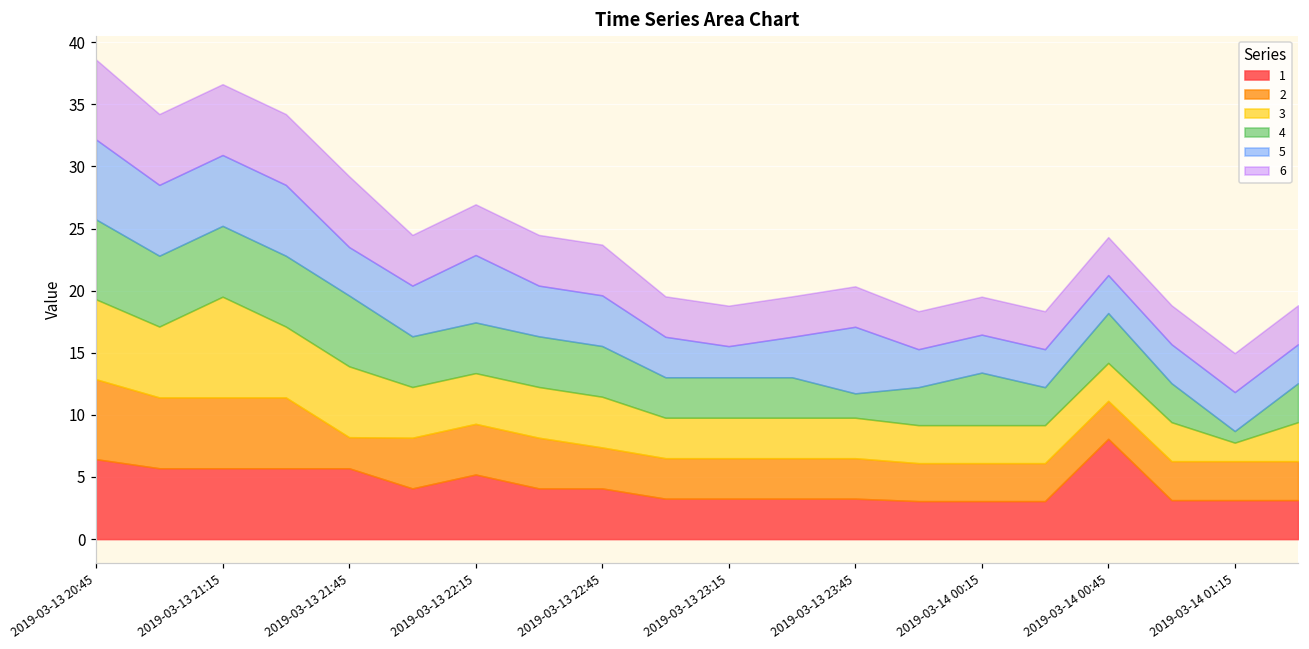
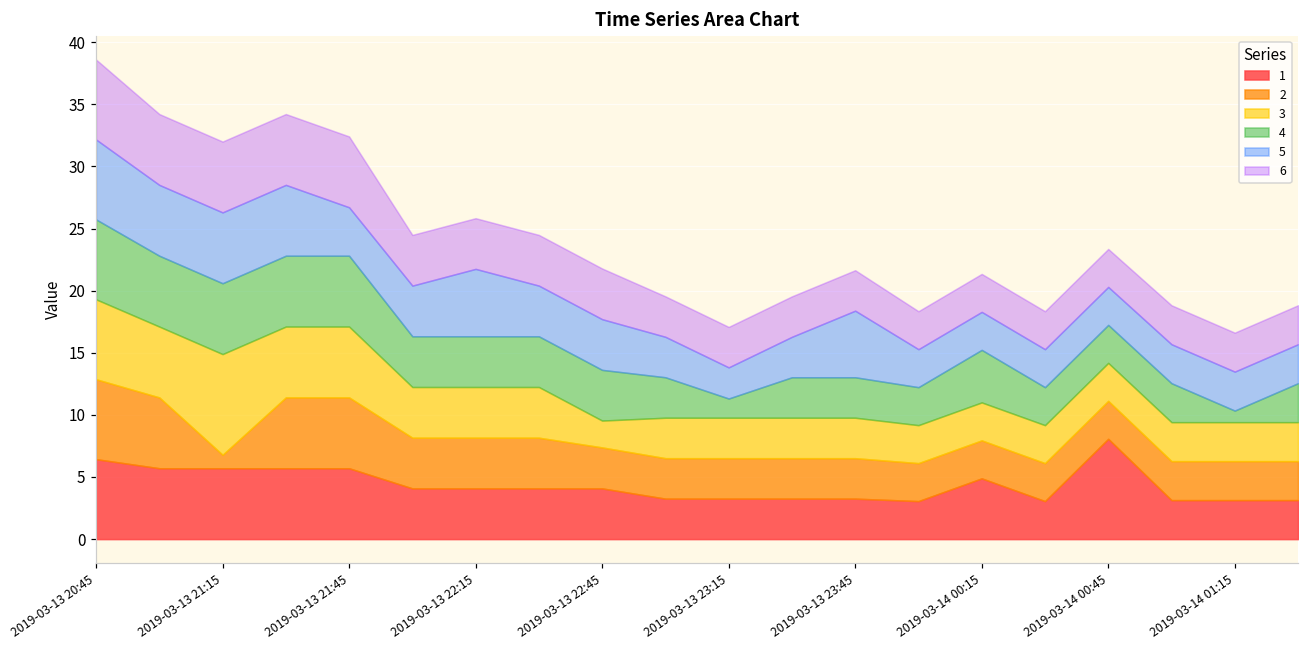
  {
    "1": {
      "2019-03-13 20:45": 6.4,
      "2019-03-13 21:15": 5.7,
      "2019-03-13 21:45": 5.7,
-     "2019-03-13 22:15": 5.2,
+     "2019-03-13 22:15": 4.1,
      "2019-03-13 22:45": 4.1,
      "2019-03-13 23:15": 3.3,
      "2019-03-13 23:45": 3.3,
-     "2019-03-14 00:15": 3.1,
+     "2019-03-14 00:15": 4.9,
      "2019-03-14 00:45": 8.1,
      "2019-03-14 01:15": 3.1
    },
    "2": {
      "2019-03-13 20:45": 6.4,
-     "2019-03-13 21:15": 5.7,
-     "2019-03-13 21:45": 2.5,
+     "2019-03-13 21:15": 1.1,
+     "2019-03-13 21:45": 5.7,
      "2019-03-13 22:15": 4.1,
      "2019-03-13 22:45": 3.3,
      "2019-03-13 23:15": 3.3,
      "2019-03-13 23:45": 3.3,
      "2019-03-14 00:15": 3.1,
      "2019-03-14 00:45": 3.1,
      "2019-03-14 01:15": 3.1
    },
    "3": {
      "2019-03-13 20:45": 6.4,
      "2019-03-13 21:15": 8.1,
      "2019-03-13 21:45": 5.7,
      "2019-03-13 22:15": 4.1,
-     "2019-03-13 22:45": 4.1,
+     "2019-03-13 22:45": 2.2,
      "2019-03-13 23:15": 3.3,
      "2019-03-13 23:45": 3.3,
      "2019-03-14 00:15": 3.1,
      "2019-03-14 00:45": 3.1,
-     "2019-03-14 01:15": 1.5
+     "2019-03-14 01:15": 3.1
    },
    "4": {
      "2019-03-13 20:45": 6.4,
      "2019-03-13 21:15": 5.7,
      "2019-03-13 21:45": 5.7,
      "2019-03-13 22:15": 4.1,
      "2019-03-13 22:45": 4.1,
-     "2019-03-13 23:15": 3.3,
-     "2019-03-13 23:45": 2.0,
+     "2019-03-13 23:15": 1.5,
+     "2019-03-13 23:45": 3.3,
      "2019-03-14 00:15": 4.2,
-     "2019-03-14 00:45": 4.0,
+     "2019-03-14 00:45": 3.1,
      "2019-03-14 01:15": 0.9
    },
    "5": {
      "2019-03-13 20:45": 6.4,
      "2019-03-13 21:15": 5.7,
      "2019-03-13 21:45": 3.9,
      "2019-03-13 22:15": 5.4,
      "2019-03-13 22:45": 4.1,
      "2019-03-13 23:15": 2.5,
      "2019-03-13 23:45": 5.4,
      "2019-03-14 00:15": 3.1,
      "2019-03-14 00:45": 3.1,
      "2019-03-14 01:15": 3.1
    },
    "6": {
      "2019-03-13 20:45": 6.4,
      "2019-03-13 21:15": 5.7,
      "2019-03-13 21:45": 5.7,
      "2019-03-13 22:15": 4.1,
      "2019-03-13 22:45": 4.1,
      "2019-03-13 23:15": 3.3,
      "2019-03-13 23:45": 3.3,
      "2019-03-14 00:15": 3.1,
      "2019-03-14 00:45": 3.1,
      "2019-03-14 01:15": 3.1
    }
  }
